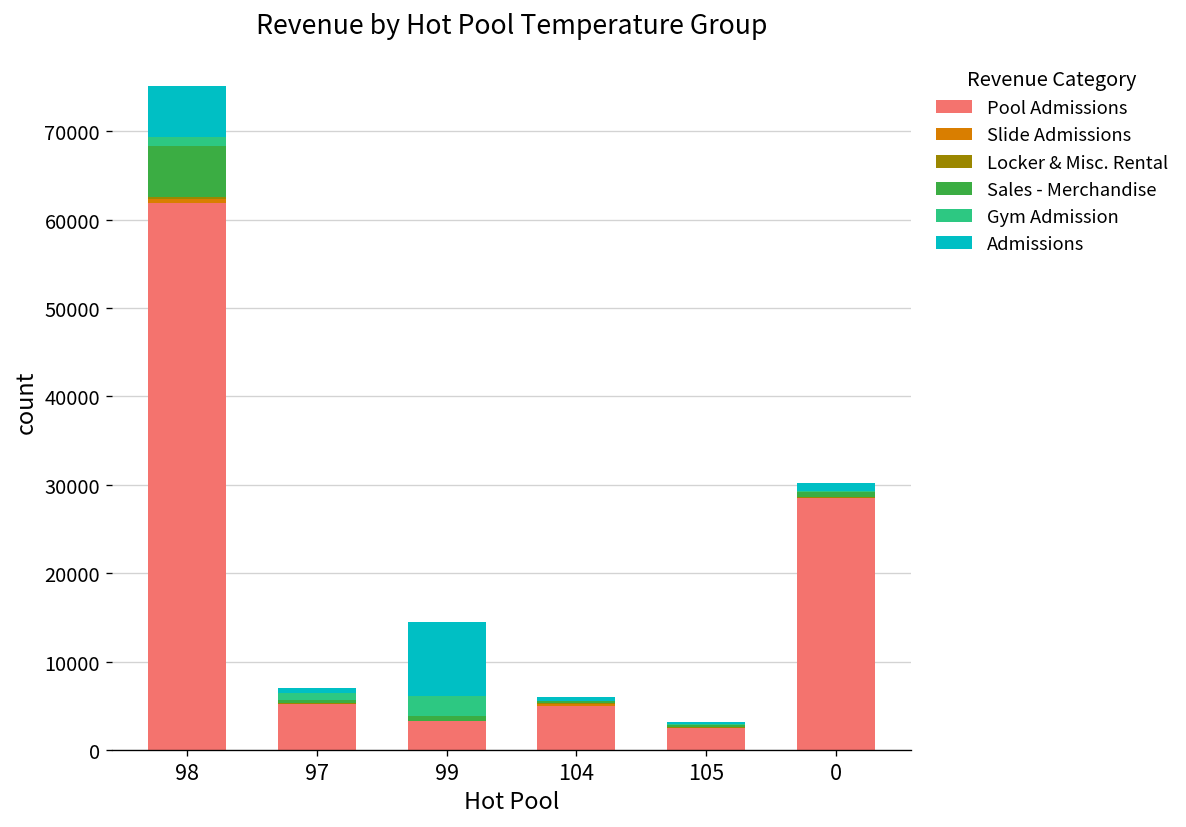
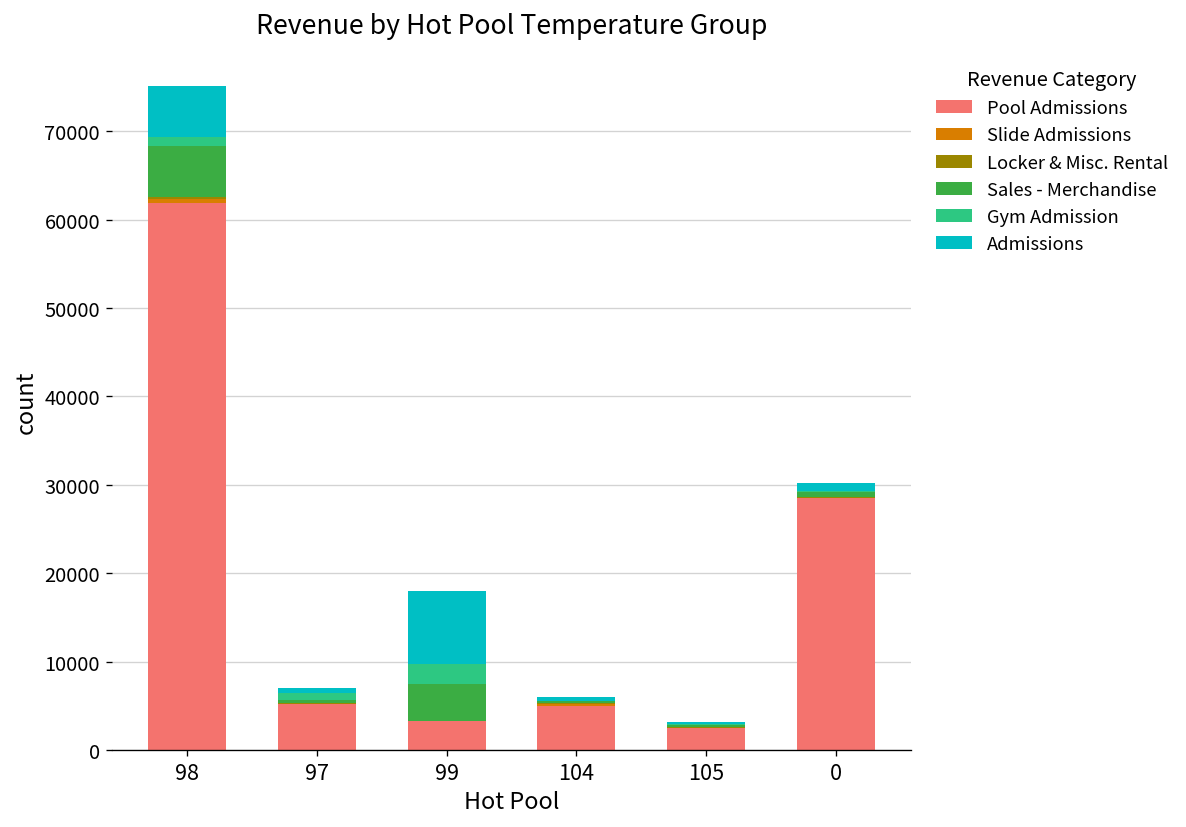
  {
    "Pool Admissions": {
      "98": 62000,
      "97": 5000,
      "99": 3000,
      "104": 5000,
      "105": 3000,
      "0": 29000
    },
    "Slide Admissions": {
      "98": 0,
      "97": 0,
      "99": 0,
      "105": 0,
      "0": 0
    },
    "Sales - Merchandise": {
      "98": 6000,
      "97": 0,
-     "99": 1000,
+     "99": 4000,
      "0": 1000
    },
    "Gym Admission": {
      "98": 1000,
      "97": 1000,
      "99": 2000
    },
    "Admissions": {
      "98": 6000,
      "97": 1000,
      "99": 8000,
      "104": 0,
      "0": 1000
    }
  }
